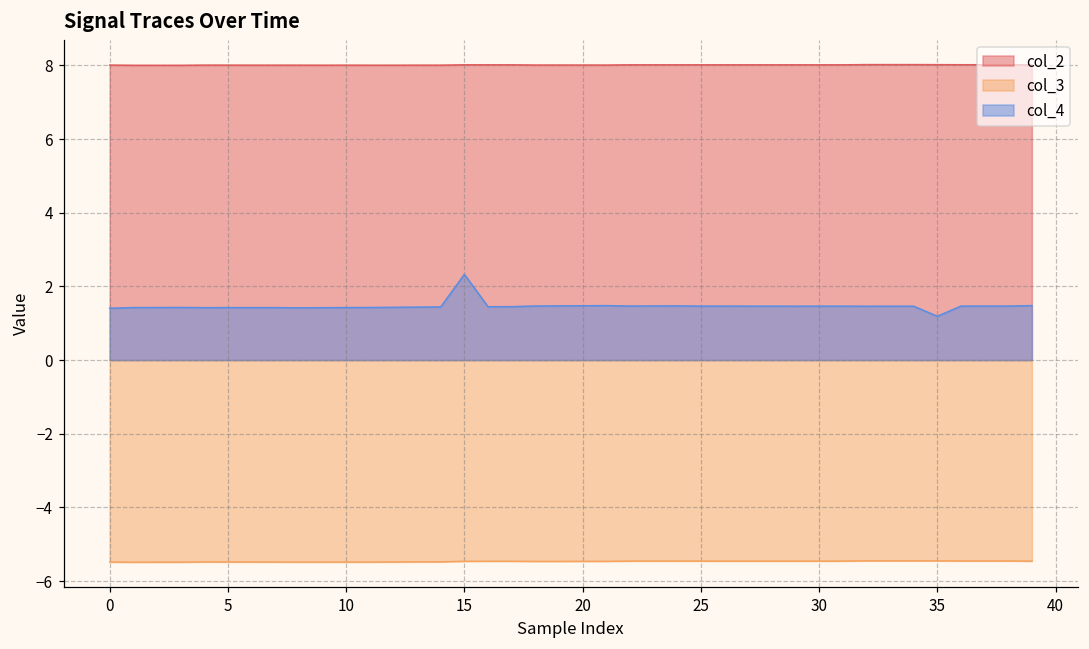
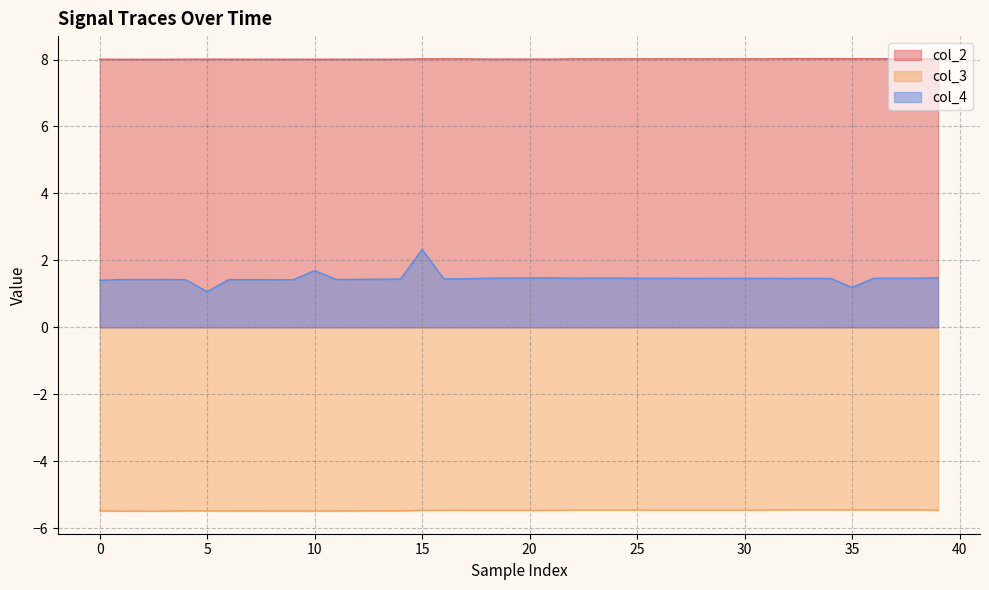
  {
    "col_4": {
      "0": 1.4,
-     "5": 1.4,
-     "10": 1.4,
+     "5": 1.1,
+     "10": 1.7,
      "15": 2.3,
      "20": 1.5,
      "25": 1.5,
      "30": 1.5,
      "35": 1.2
    }
  }
